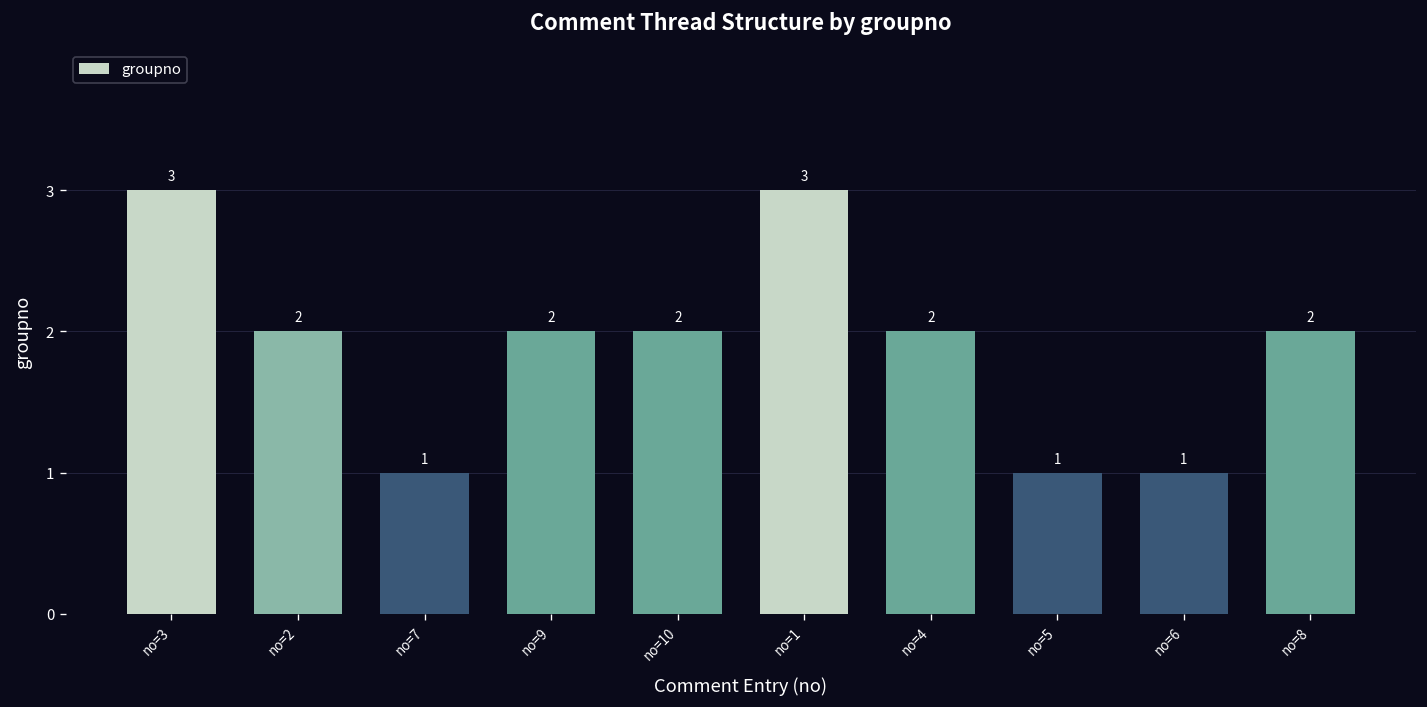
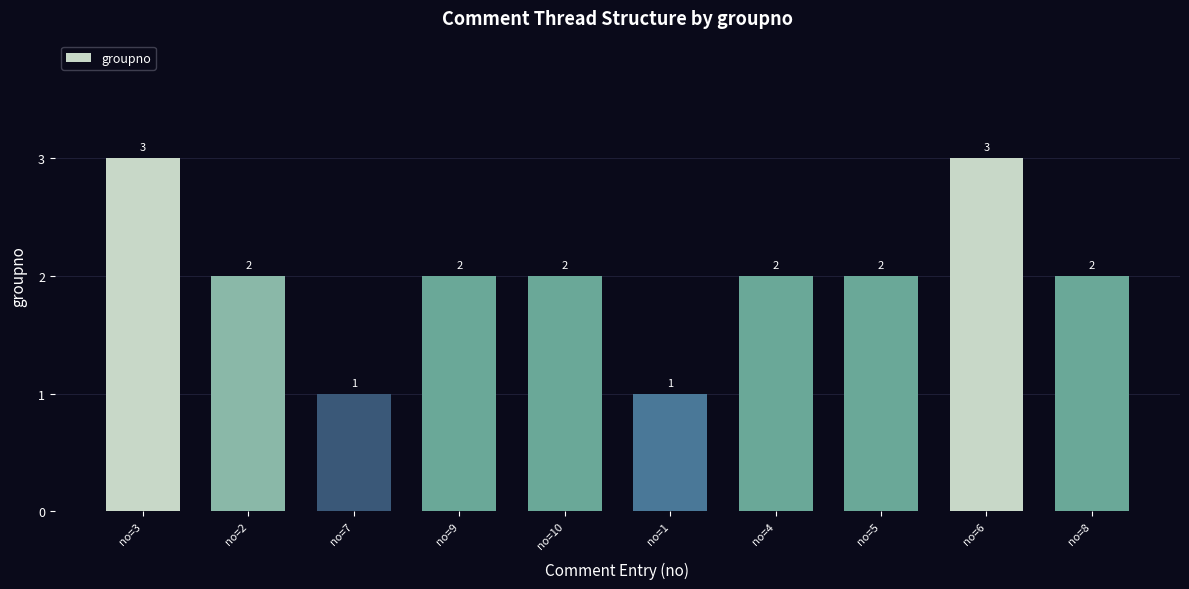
  {
    "no=3": 3,
    "no=2": 2,
    "no=7": 1,
    "no=9": 2,
    "no=10": 2,
-   "no=1": 3,
+   "no=1": 1,
    "no=4": 2,
-   "no=5": 1,
-   "no=6": 1,
+   "no=5": 2,
+   "no=6": 3,
    "no=8": 2
  }
